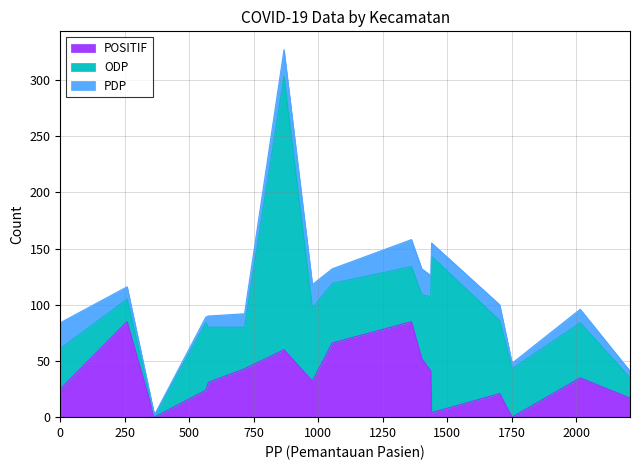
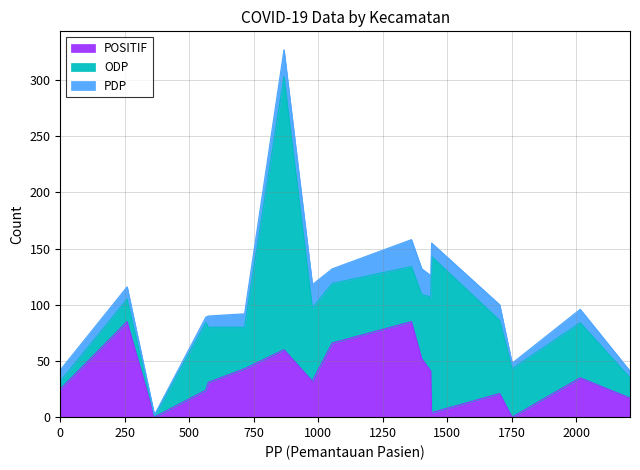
  {
    "POSITIF": {
      "0": 25
    },
    "ODP": {
-     "0": 36
+     "0": 7
    },
    "PDP": {
-     "0": 23
+     "0": 10
    }
  }
